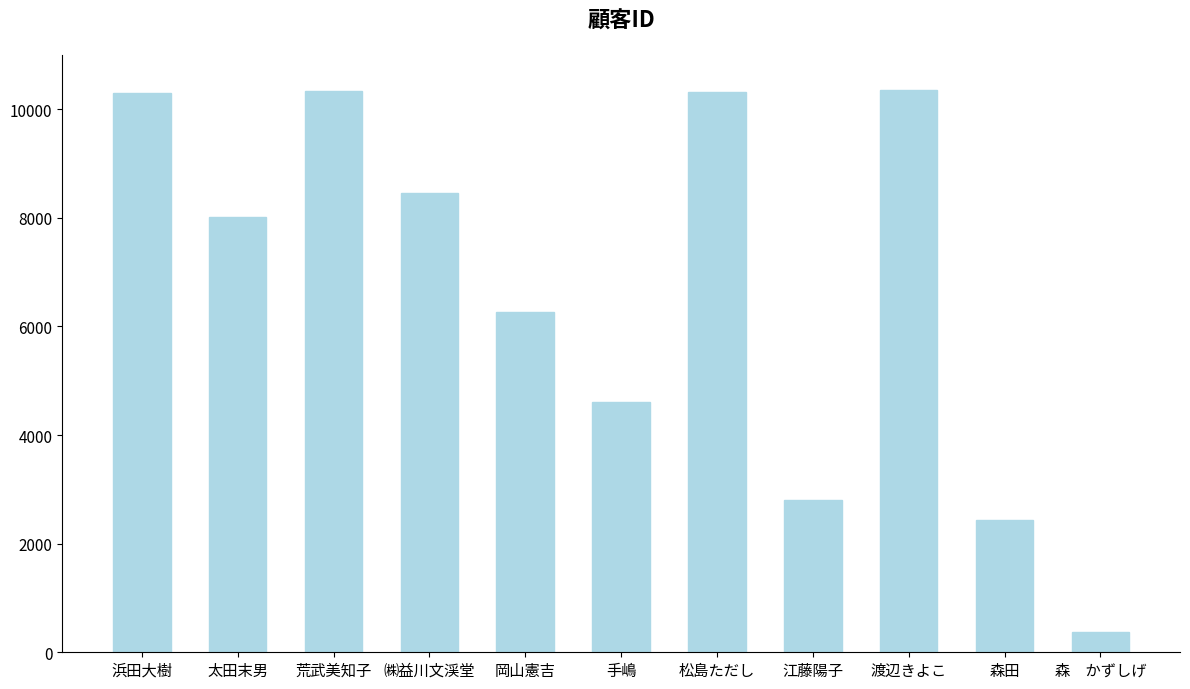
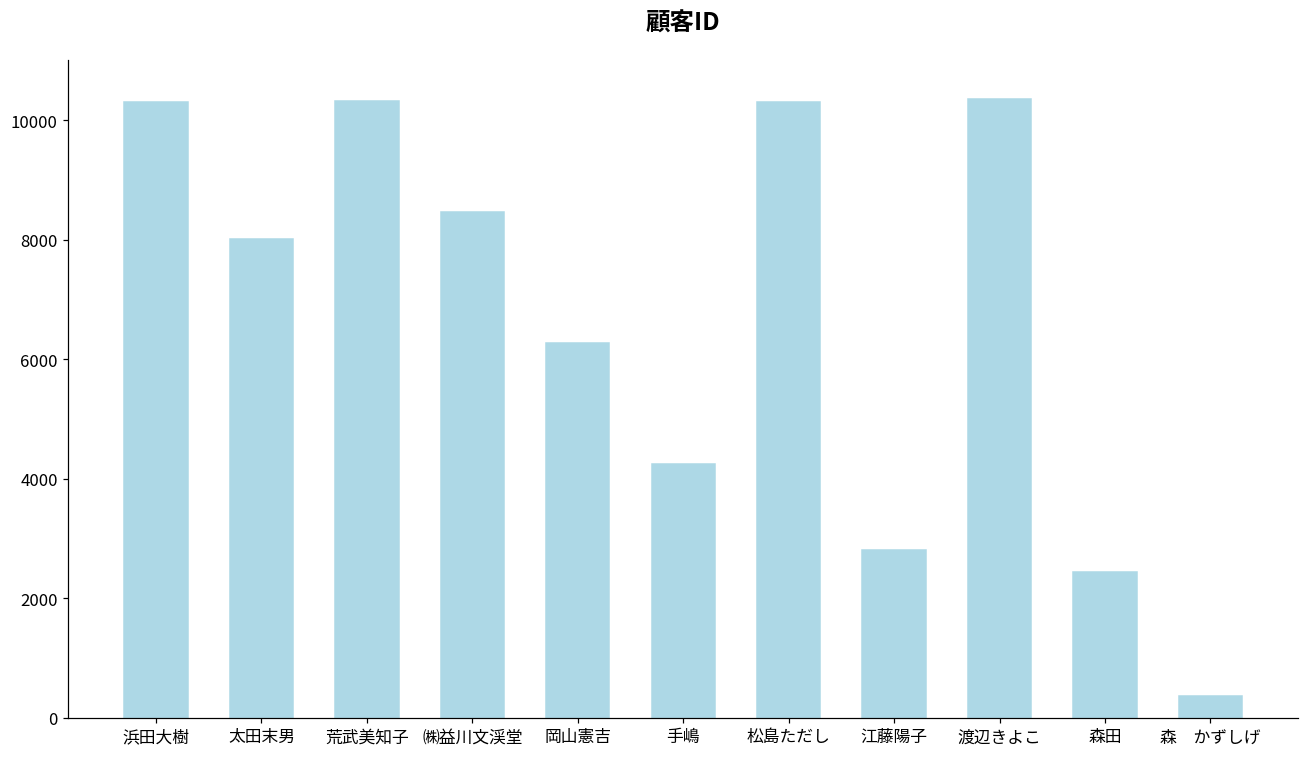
  {
    "浜田大樹": 10300,
    "太田末男": 8000,
    "荒武美知子": 10300,
    "㈱益川文渓堂": 8500,
    "岡山憲吉": 6300,
-   "手嶋": 4600,
+   "手嶋": 4200,
    "松島ただし": 10300,
    "江藤陽子": 2800,
    "渡辺きよこ": 10400,
    "森田": 2400,
    "森 かずしげ": 400
  }
